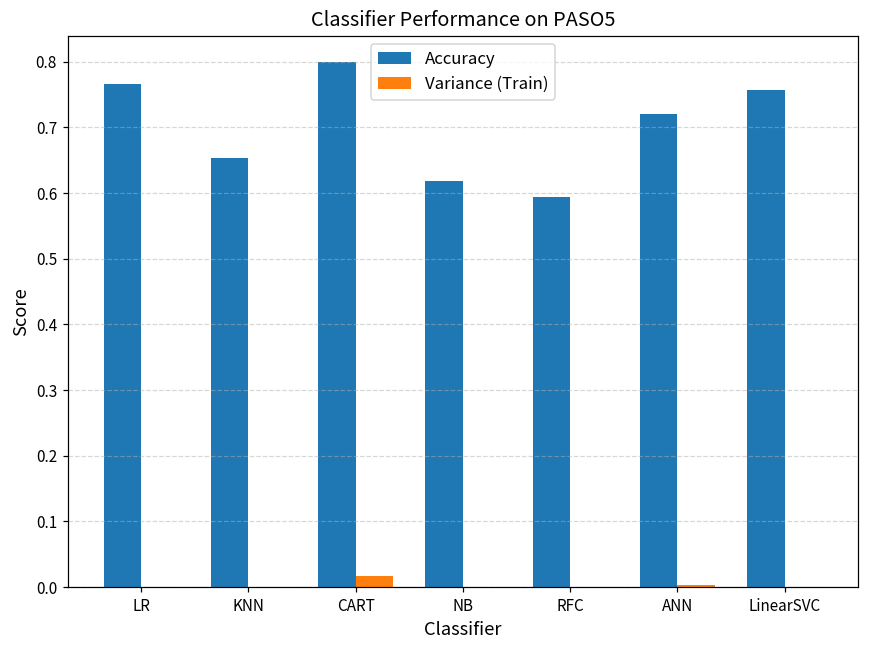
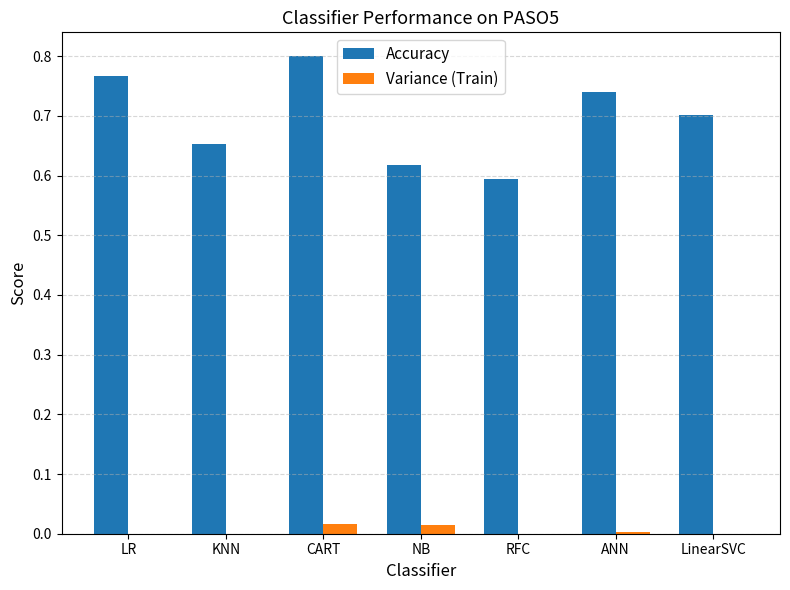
  {
    "Accuracy": {
      "LR": 0.77,
      "KNN": 0.65,
      "CART": 0.80,
      "NB": 0.62,
      "RFC": 0.59,
-     "ANN": 0.72,
-     "LinearSVC": 0.76
+     "ANN": 0.74,
+     "LinearSVC": 0.70
    },
    "Variance (Train)": {
      "CART": 0.02,
-     "NB": 0.00
+     "NB": 0.01
    }
  }
